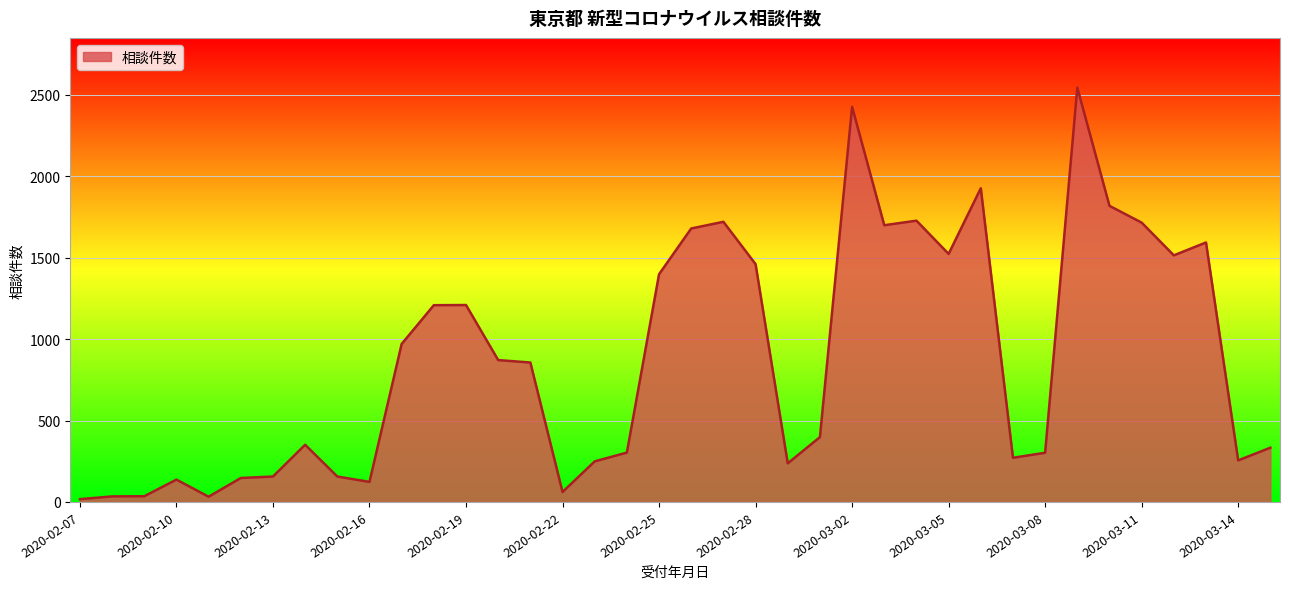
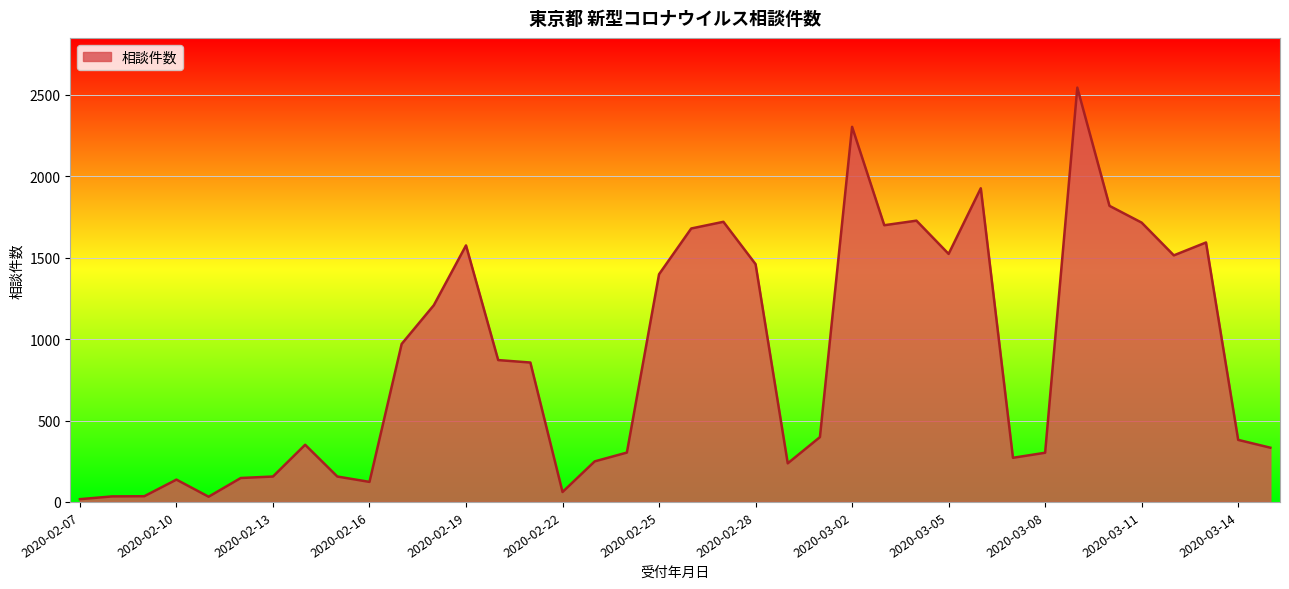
  {
    "2020-02-07": 20,
    "2020-02-10": 140,
    "2020-02-13": 160,
    "2020-02-16": 120,
-   "2020-02-19": 1210,
+   "2020-02-19": 1580,
    "2020-02-22": 60,
    "2020-02-25": 1400,
    "2020-02-28": 1460,
-   "2020-03-02": 2430,
+   "2020-03-02": 2300,
    "2020-03-05": 1520,
    "2020-03-08": 300,
    "2020-03-11": 1720,
-   "2020-03-14": 260
+   "2020-03-14": 380
  }
